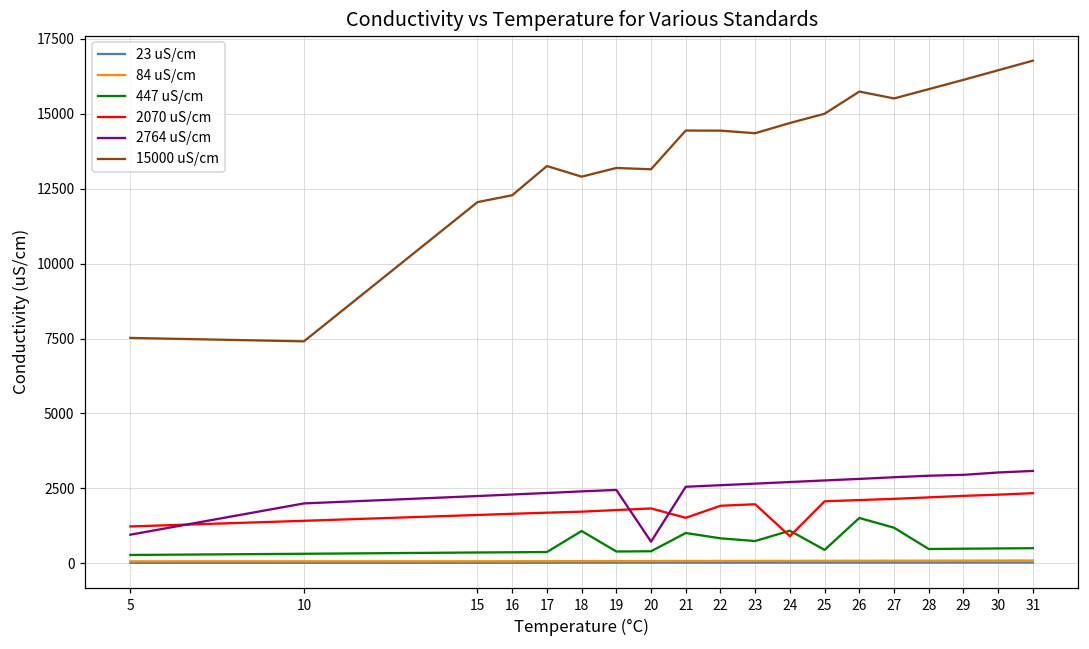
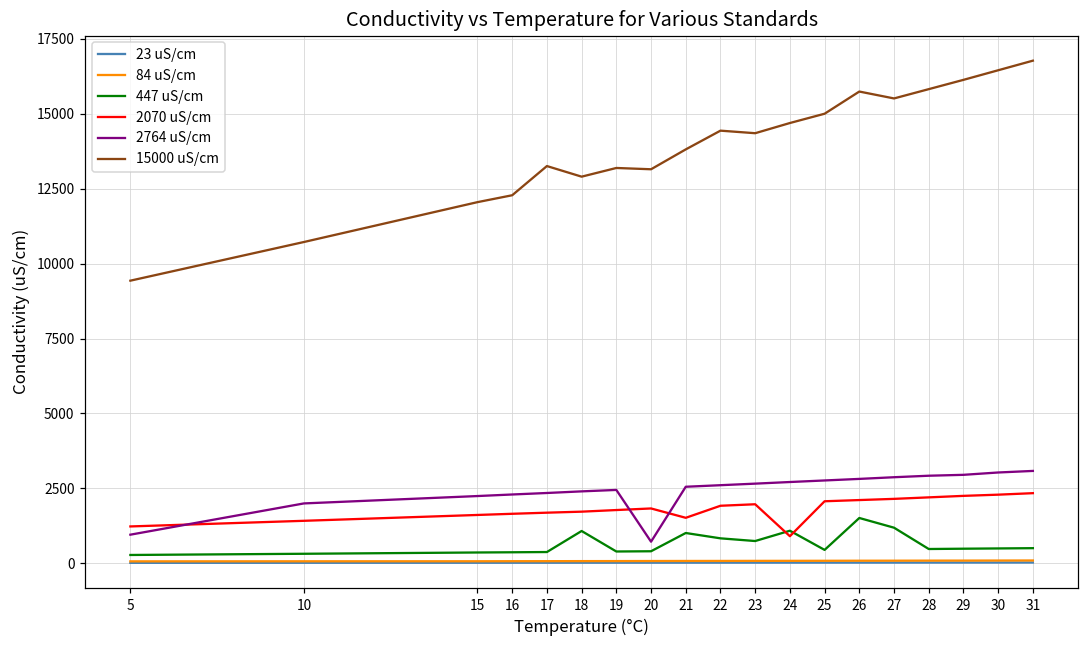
  {
    "447 uS/cm": {
      "5": 300,
      "10": 300,
      "15": 400,
      "16": 400,
      "17": 400,
      "18": 1100,
      "19": 400,
      "20": 400,
      "21": 1000,
      "22": 800,
      "23": 700,
      "24": 1100,
      "25": 400,
      "26": 1500,
      "27": 1200,
      "28": 500,
      "29": 500,
      "30": 500,
      "31": 500
    },
    "2070 uS/cm": {
      "5": 1200,
      "10": 1400,
      "15": 1600,
      "16": 1700,
      "17": 1700,
      "18": 1700,
      "19": 1800,
      "20": 1800,
      "21": 1500,
      "22": 1900,
      "23": 2000,
      "24": 900,
      "25": 2100,
      "26": 2100,
      "27": 2200,
      "28": 2200,
      "29": 2300,
      "30": 2300,
      "31": 2300
    },
    "2764 uS/cm": {
      "5": 1000,
      "10": 2000,
      "15": 2200,
      "16": 2300,
      "17": 2300,
      "18": 2400,
      "19": 2400,
      "20": 700,
      "21": 2600,
      "22": 2600,
      "23": 2700,
      "24": 2700,
      "25": 2800,
      "26": 2800,
      "27": 2900,
      "28": 2900,
      "29": 3000,
      "30": 3000,
      "31": 3100
    },
    "15000 uS/cm": {
-     "5": 7500,
-     "10": 7400,
+     "5": 9400,
+     "10": 10700,
      "15": 12100,
      "16": 12300,
      "17": 13300,
      "18": 12900,
      "19": 13200,
      "20": 13100,
-     "21": 14400,
+     "21": 13800,
      "22": 14400,
      "23": 14400,
      "24": 14700,
      "25": 15000,
      "26": 15700,
      "27": 15500,
      "28": 15800,
      "29": 16100,
      "30": 16500,
      "31": 16800
    }
  }
